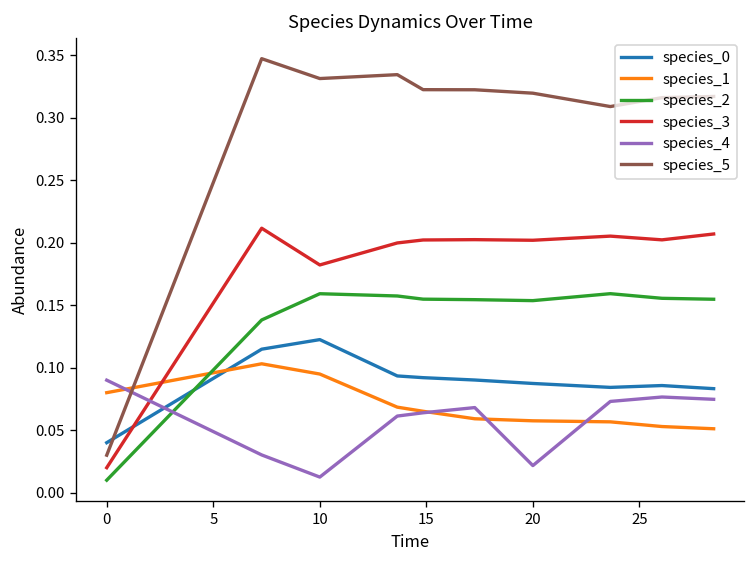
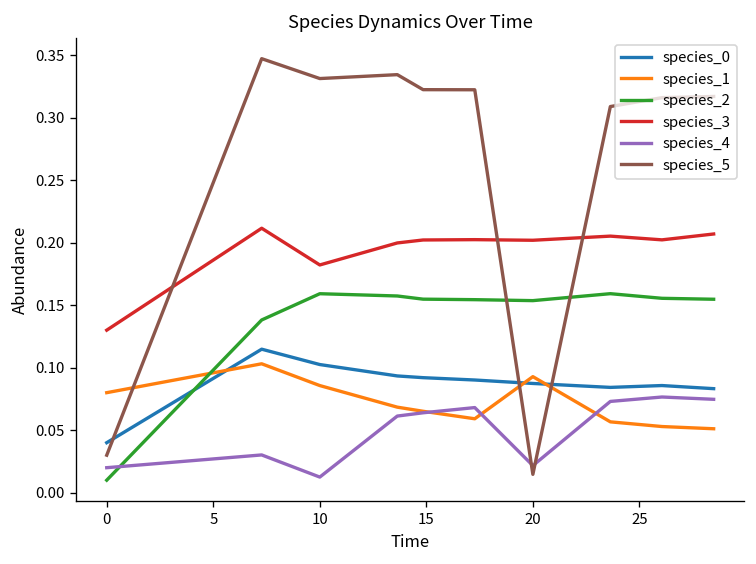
  {
    "species_0": {
      "0": 0.040,
-     "10": 0.122,
+     "10": 0.103,
      "20": 0.087
    },
    "species_1": {
      "0": 0.080,
-     "10": 0.095,
-     "20": 0.057
+     "10": 0.086,
+     "20": 0.093
    },
    "species_2": {
      "0": 0.010,
      "10": 0.159,
      "20": 0.154
    },
    "species_3": {
-     "0": 0.02,
+     "0": 0.13,
      "10": 0.18,
      "20": 0.20
    },
    "species_4": {
-     "0": 0.09,
+     "0": 0.02,
      "10": 0.012,
      "20": 0.02
    },
    "species_5": {
      "0": 0.030,
      "10": 0.331,
-     "20": 0.320
+     "20": 0.015
    }
  }
